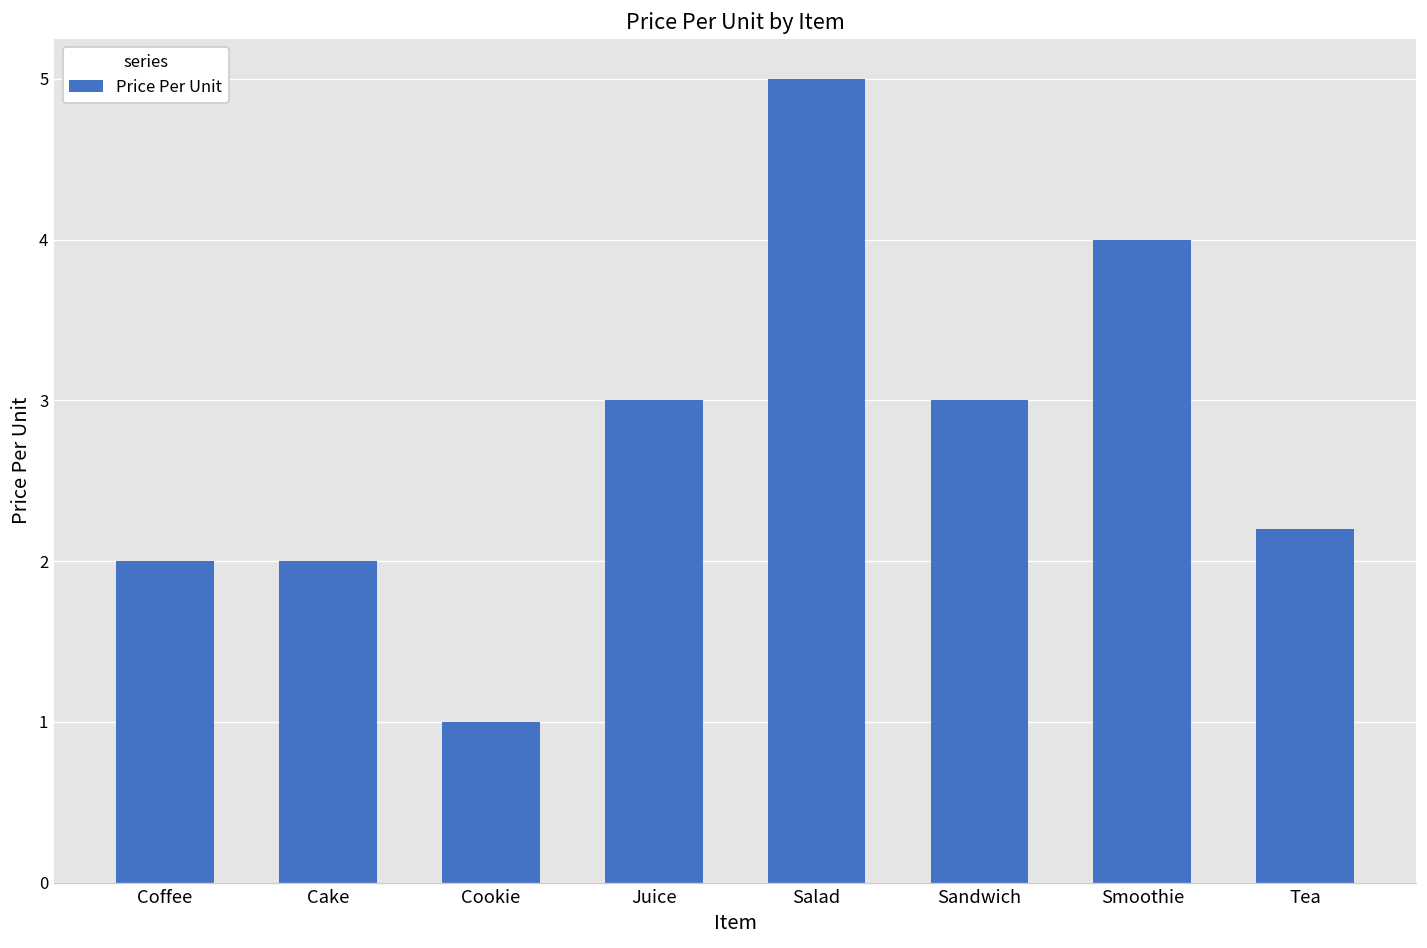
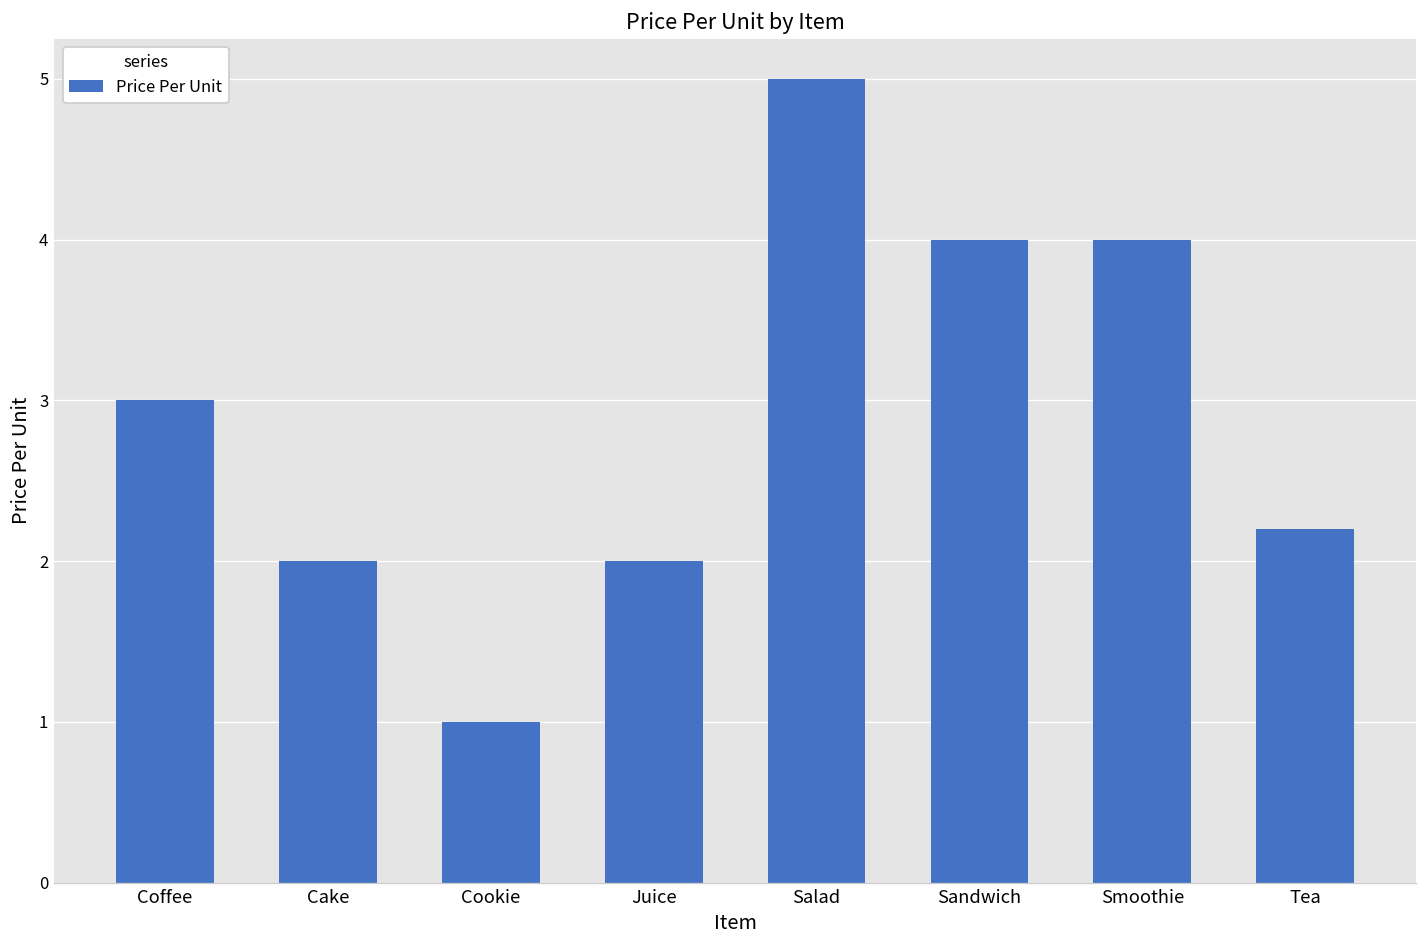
  {
-   "Coffee": 2,
+   "Coffee": 3,
    "Cake": 2,
    "Cookie": 1,
-   "Juice": 3,
+   "Juice": 2,
    "Salad": 5,
-   "Sandwich": 3,
+   "Sandwich": 4,
    "Smoothie": 4,
    "Tea": 2.20
  }
